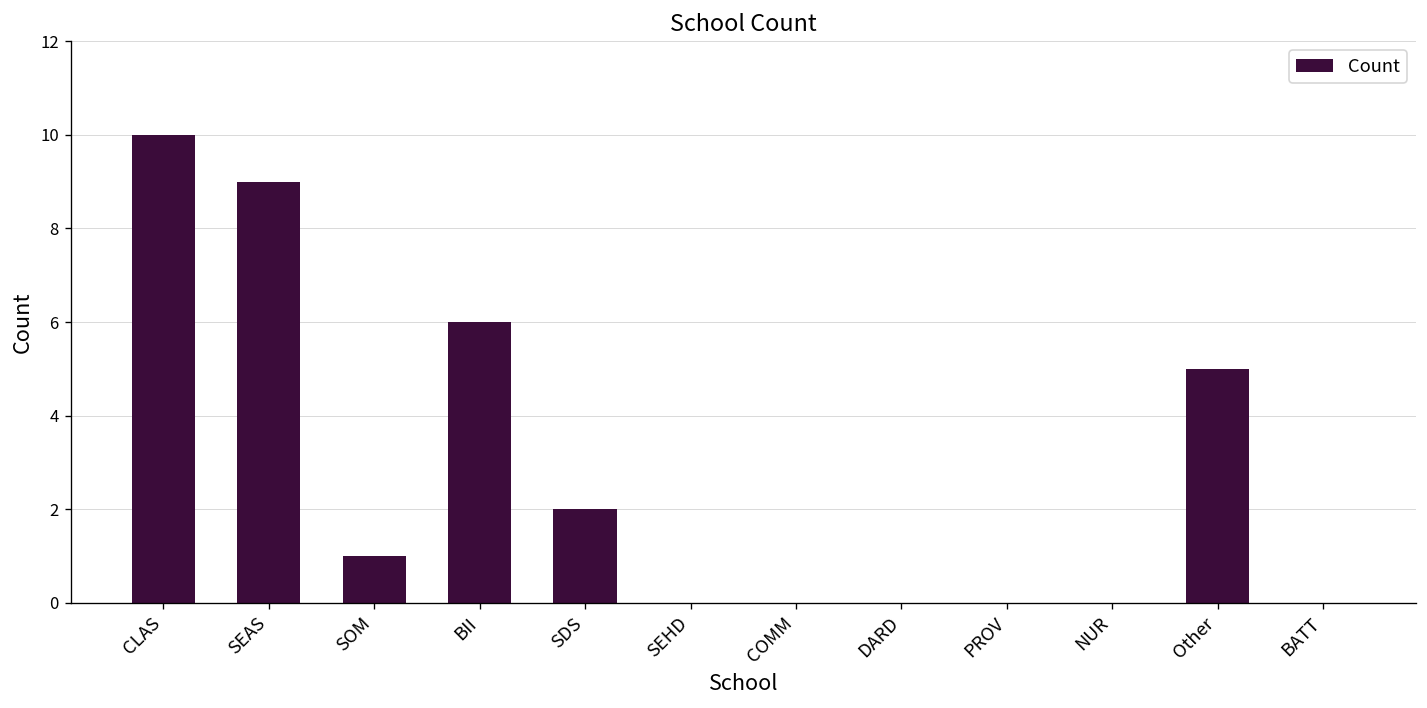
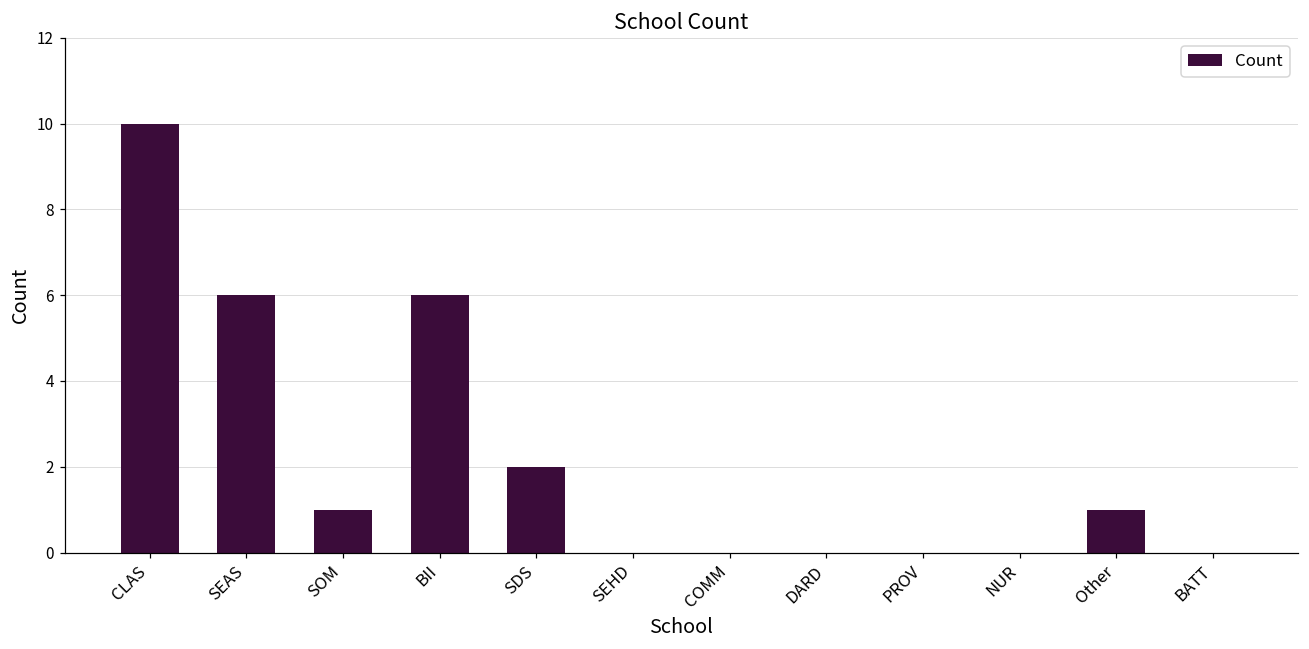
  {
    "CLAS": 10,
-   "SEAS": 9,
+   "SEAS": 6,
    "SOM": 1,
    "BII": 6,
    "SDS": 2,
    "SEHD": 0,
    "COMM": 0,
    "DARD": 0,
    "PROV": 0,
    "NUR": 0,
-   "Other": 5,
+   "Other": 1,
    "BATT": 0
  }
